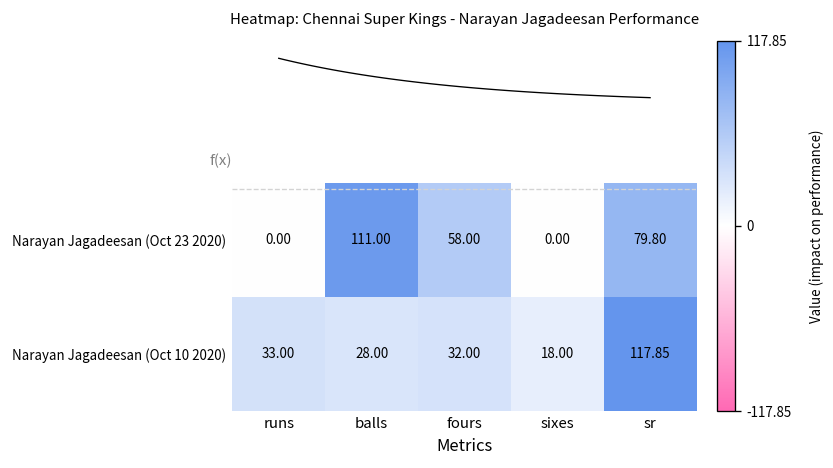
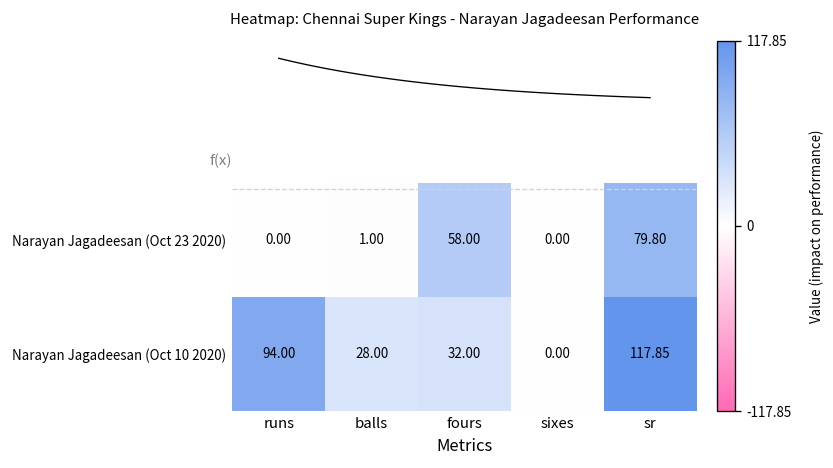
  {
    "Narayan Jagadeesan (Oct 23 2020)": {
      "runs": 0.00,
-     "balls": 111.00,
+     "balls": 1.00,
      "fours": 58.00,
      "sixes": 0.00,
      "sr": 79.80
    },
    "Narayan Jagadeesan (Oct 10 2020)": {
-     "runs": 33.00,
+     "runs": 94.00,
      "balls": 28.00,
      "fours": 32.00,
-     "sixes": 18.00,
+     "sixes": 0.00,
      "sr": 117.85
    }
  }
